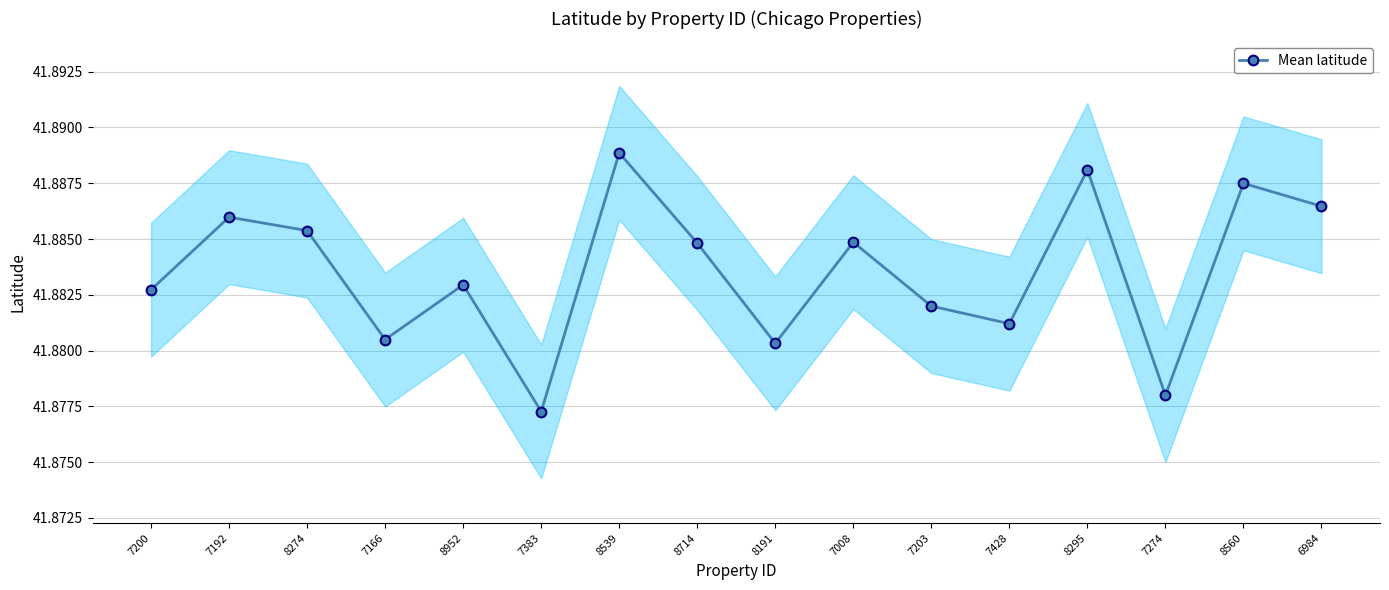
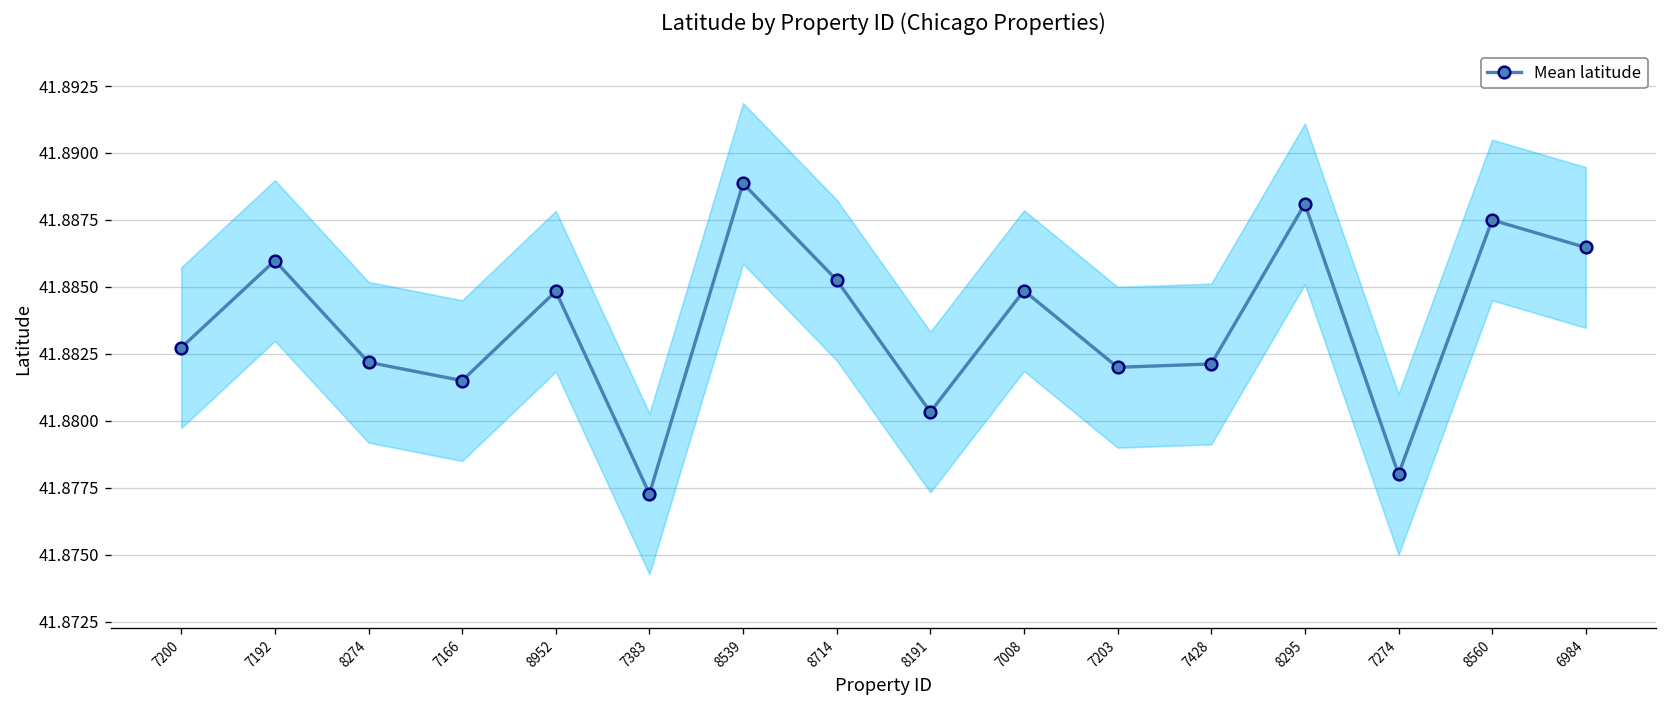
  {
    "Mean latitude": {
      "7200": 41.8827,
      "7192": 41.8860,
-     "8274": 41.8854,
-     "7166": 41.8805,
-     "8952": 41.8829,
+     "8274": 41.8822,
+     "7166": 41.8815,
+     "8952": 41.8848,
      "7383": 41.8773,
      "8539": 41.8889,
-     "8714": 41.8848,
+     "8714": 41.8853,
      "8191": 41.8803,
      "7008": 41.8849,
      "7203": 41.8820,
-     "7428": 41.8812,
+     "7428": 41.8821,
      "8295": 41.8881,
      "7274": 41.8780,
      "8560": 41.8875,
      "6984": 41.8865
    }
  }
